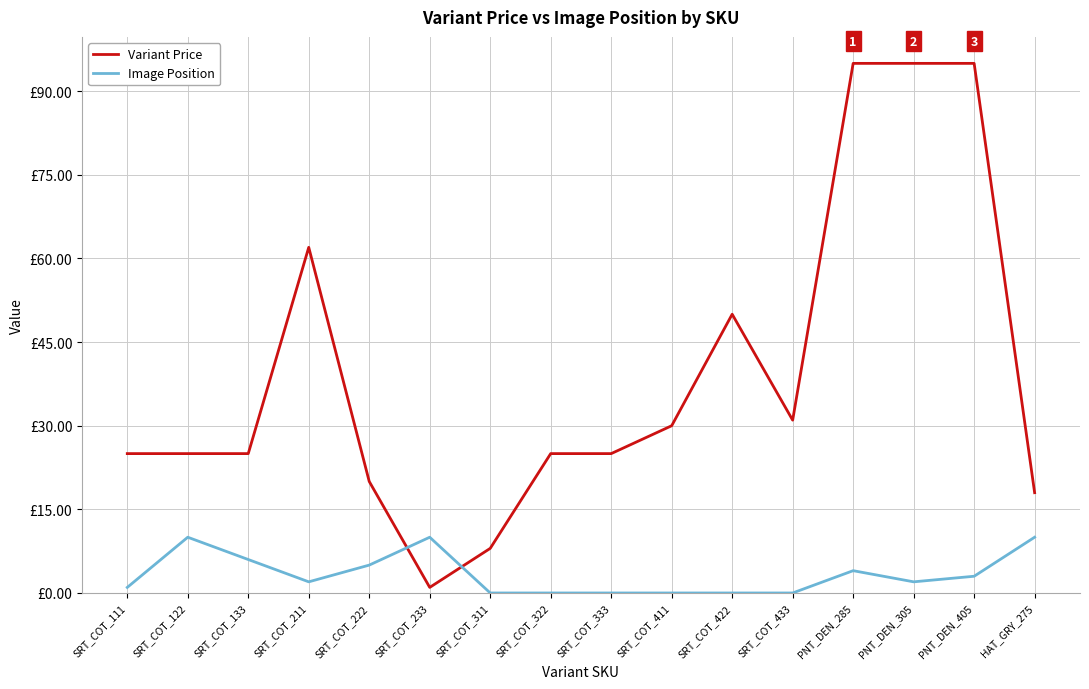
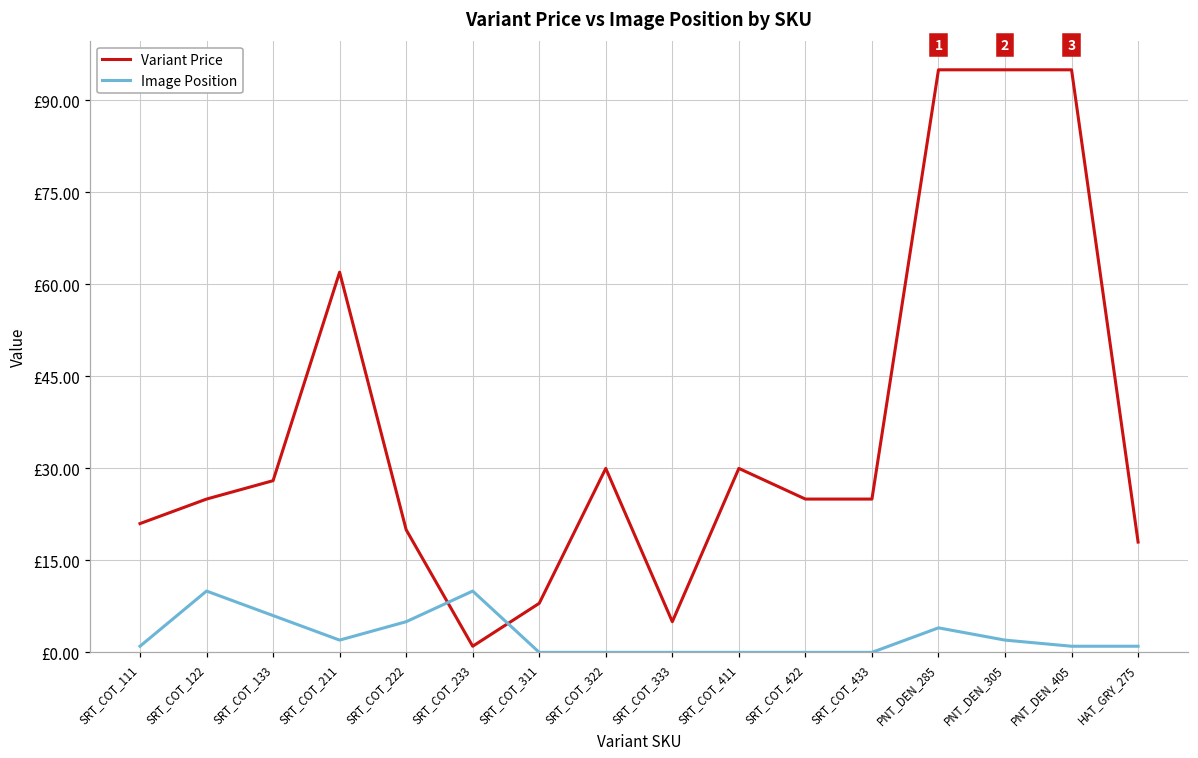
  {
    "Variant Price": {
-     "SRT_COT_111": "£25",
+     "SRT_COT_111": "£21",
      "SRT_COT_122": "£25",
-     "SRT_COT_133": "£25",
+     "SRT_COT_133": "£28",
      "SRT_COT_211": "£62",
      "SRT_COT_222": "£20",
      "SRT_COT_233": "£1",
      "SRT_COT_311": "£8",
-     "SRT_COT_322": "£25",
-     "SRT_COT_333": "£25",
+     "SRT_COT_322": "£30",
+     "SRT_COT_333": "£5",
      "SRT_COT_411": "£30",
-     "SRT_COT_422": "£50",
-     "SRT_COT_433": "£31",
+     "SRT_COT_422": "£25",
+     "SRT_COT_433": "£25",
      "HAT_GRY_275": "£18"
    },
    "Image Position": {
      "SRT_COT_111": "£1",
      "SRT_COT_122": "£10",
      "SRT_COT_133": "£6",
      "SRT_COT_211": "£2",
      "SRT_COT_222": "£5",
      "SRT_COT_233": "£10",
      "SRT_COT_311": "£0",
      "SRT_COT_322": "£0",
      "SRT_COT_333": "£0",
      "SRT_COT_411": "£0",
      "SRT_COT_422": "£0",
      "SRT_COT_433": "£0",
      "PNT_DEN_285": "£4",
      "PNT_DEN_305": "£2",
-     "PNT_DEN_405": "£3",
-     "HAT_GRY_275": "£10"
+     "PNT_DEN_405": "£1",
+     "HAT_GRY_275": "£1"
    }
  }
